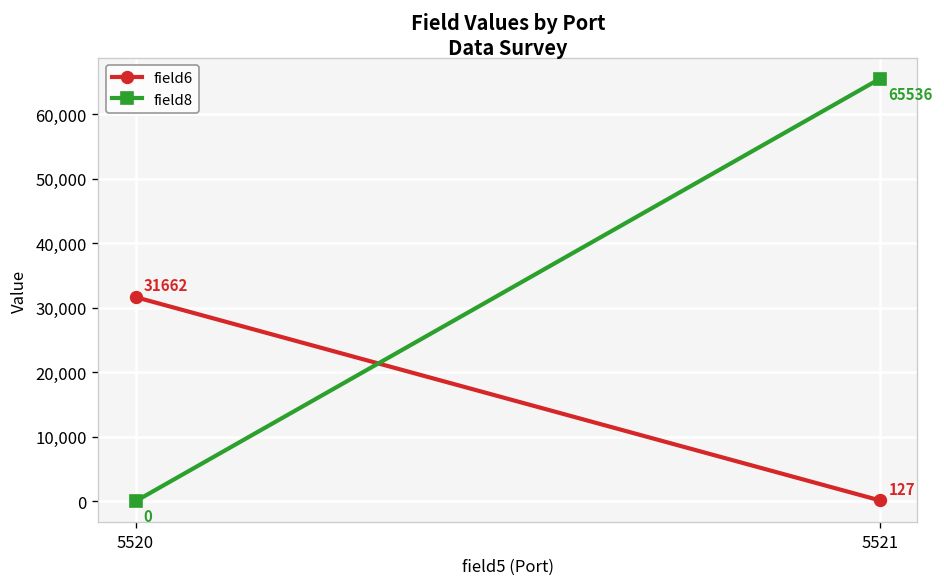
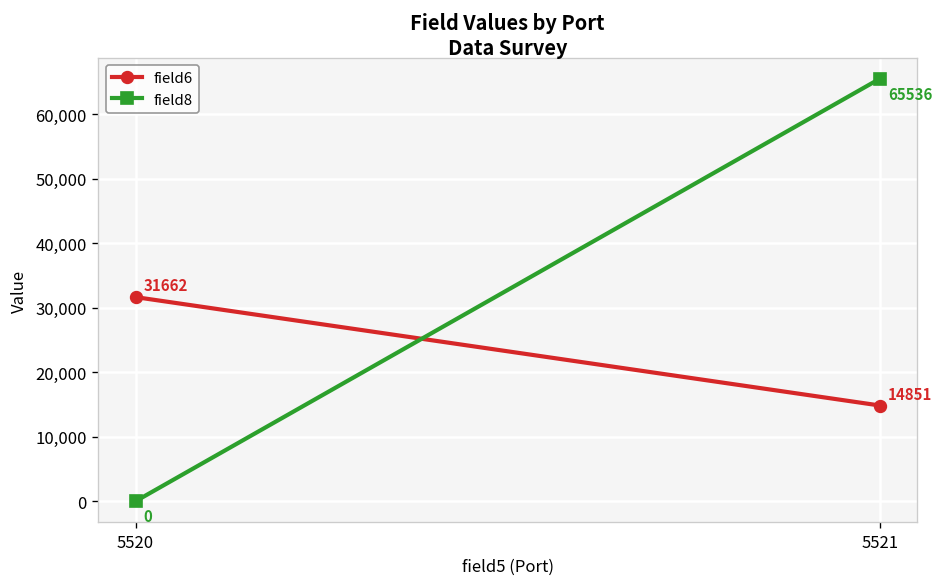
  {
    "field6": {
      "5520": 31662,
-     "5521": 127
+     "5521": 14851
    },
    "field8": {
      "5520": 0,
      "5521": 65536
    }
  }
